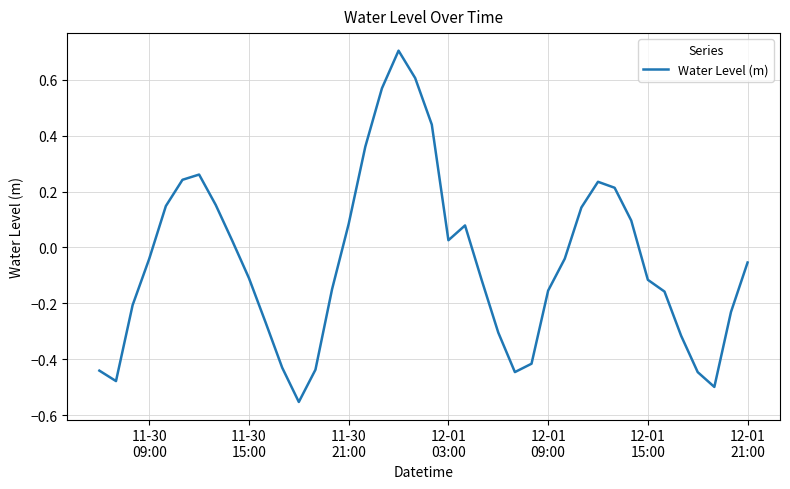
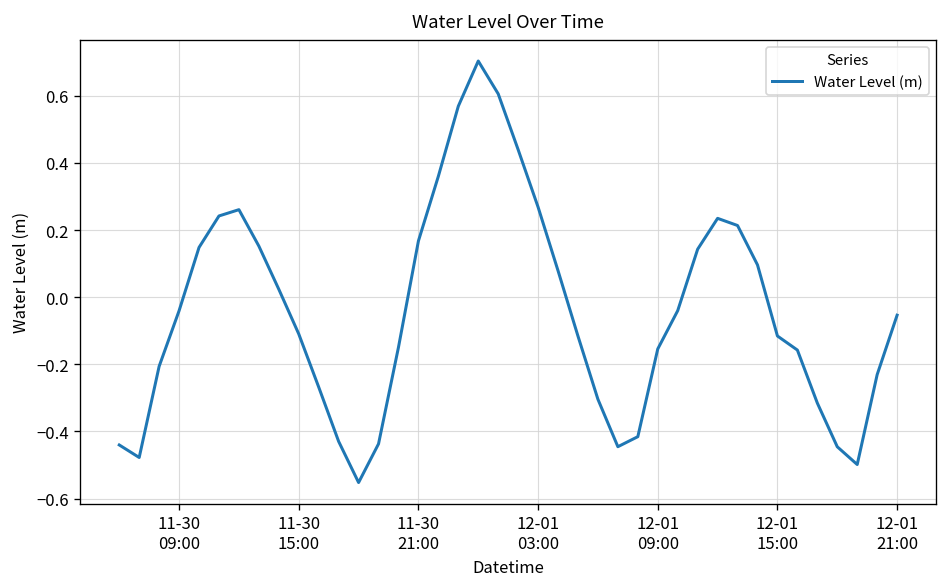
  {
    "11-30 09:00": -0.04,
    "11-30 15:00": -0.11,
-   "11-30 21:00": 0.08,
-   "12-01 03:00": 0.03,
+   "11-30 21:00": 0.17,
+   "12-01 03:00": 0.27,
    "12-01 09:00": -0.15,
    "12-01 15:00": -0.12,
    "12-01 21:00": -0.05
  }
